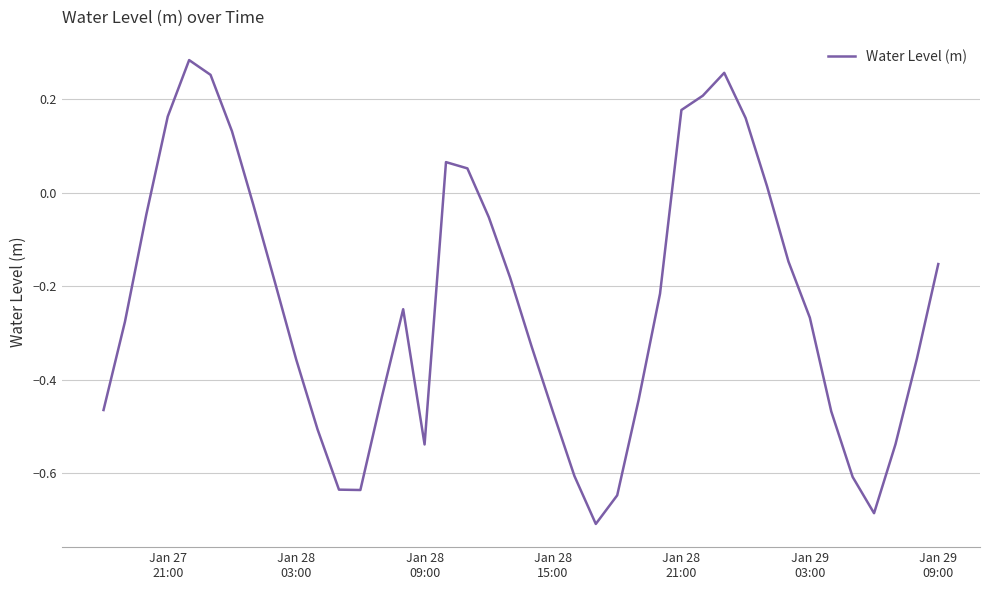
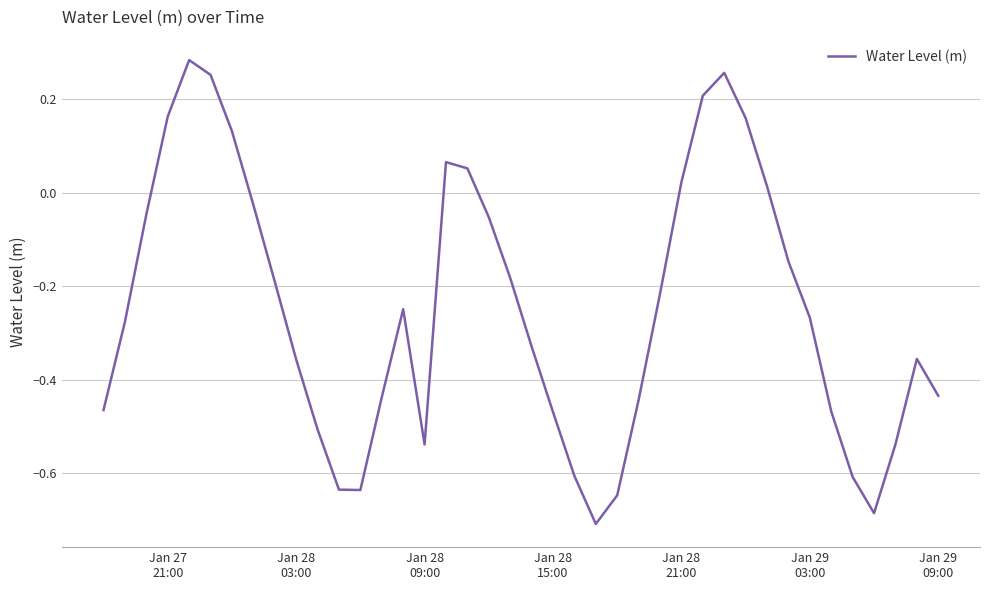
  {
    "Jan 27 21:00": 0.16,
    "Jan 28 03:00": -0.36,
    "Jan 28 09:00": -0.54,
    "Jan 28 15:00": -0.47,
-   "Jan 28 21:00": 0.18,
+   "Jan 28 21:00": 0.02,
    "Jan 29 03:00": -0.27,
-   "Jan 29 09:00": -0.15
+   "Jan 29 09:00": -0.43
  }
